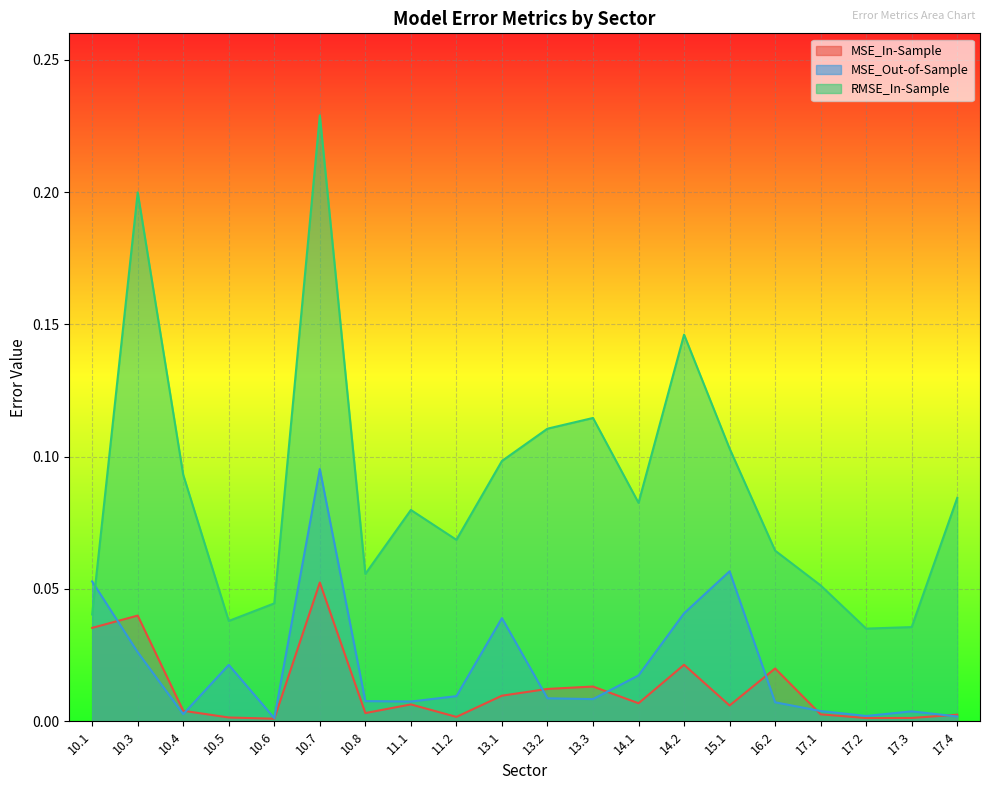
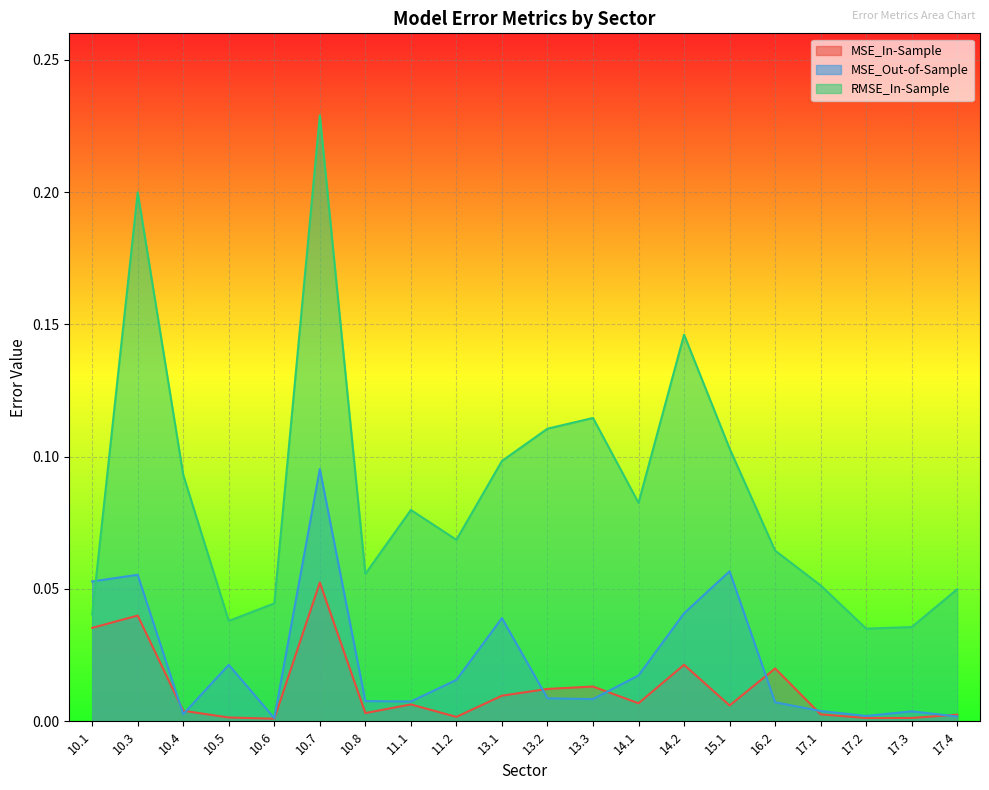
  {
    "MSE_In-Sample": {
      "10.1": 0.035,
      "10.3": 0.040,
      "10.4": 0.004,
      "10.5": 0.001,
      "10.7": 0.052,
      "10.8": 0.003,
      "11.1": 0.006,
      "11.2": 0.002,
      "13.1": 0.010,
      "13.2": 0.012,
      "13.3": 0.013,
      "14.1": 0.007,
      "14.2": 0.021,
      "15.1": 0.006,
      "16.2": 0.020,
      "17.1": 0.003,
      "17.3": 0.001
    },
    "MSE_Out-of-Sample": {
      "10.1": 0.053,
-     "10.3": 0.026,
+     "10.3": 0.055,
      "10.4": 0.003,
      "10.5": 0.021,
      "10.7": 0.095,
      "10.8": 0.008,
      "11.1": 0.007,
-     "11.2": 0.010,
+     "11.2": 0.016,
      "13.1": 0.039,
      "13.2": 0.009,
      "13.3": 0.008,
      "14.1": 0.017,
      "14.2": 0.041,
      "15.1": 0.057,
      "16.2": 0.007,
      "17.1": 0.004,
      "17.3": 0.004
    },
    "RMSE_In-Sample": {
      "10.1": 0.040,
      "10.3": 0.200,
      "10.4": 0.093,
      "10.5": 0.038,
      "10.6": 0.045,
      "10.7": 0.229,
      "10.8": 0.056,
      "11.1": 0.080,
      "11.2": 0.069,
      "13.1": 0.098,
      "13.2": 0.111,
      "13.3": 0.115,
      "14.1": 0.083,
      "14.2": 0.146,
      "15.1": 0.103,
      "16.2": 0.064,
      "17.1": 0.051,
      "17.2": 0.035,
      "17.3": 0.036,
-     "17.4": 0.084
+     "17.4": 0.050
    }
  }
